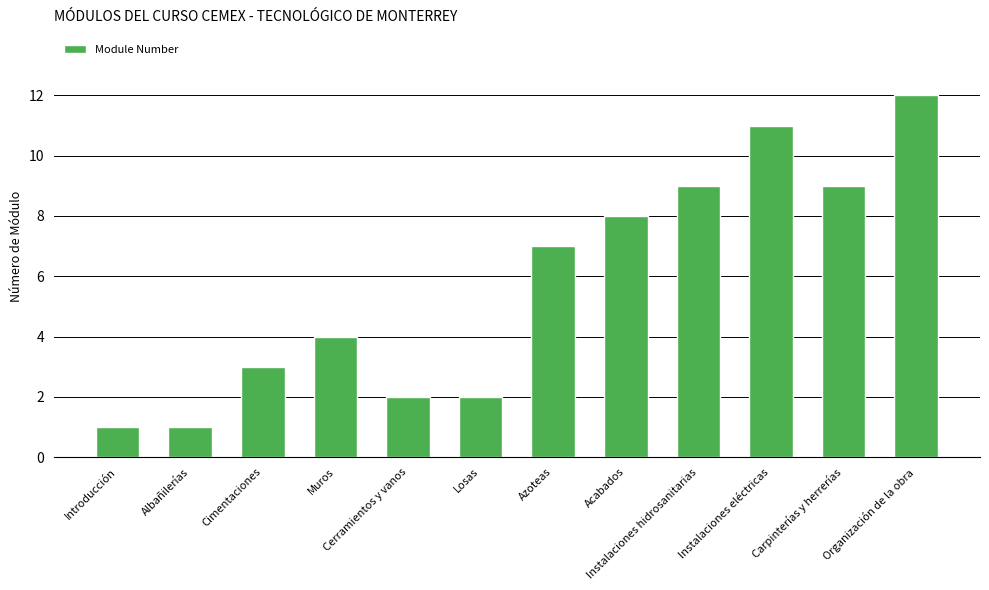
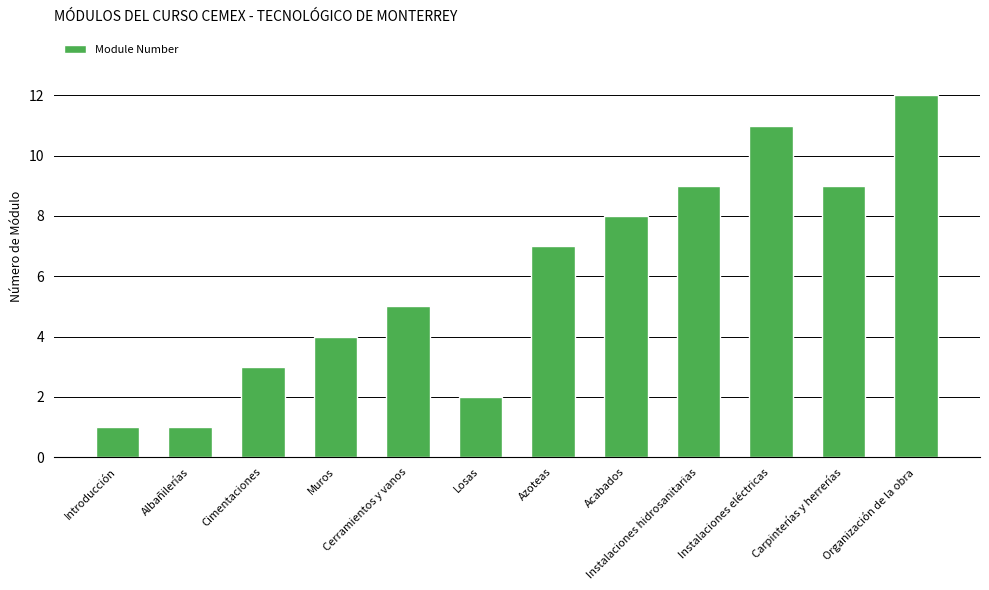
  {
    "Introducción": 1,
    "Albañilerías": 1,
    "Cimentaciones": 3,
    "Muros": 4,
-   "Cerramientos y vanos": 2,
+   "Cerramientos y vanos": 5,
    "Losas": 2,
    "Azoteas": 7,
    "Acabados": 8,
    "Instalaciones hidrosanitarias": 9,
    "Instalaciones eléctricas": 11,
    "Carpinterías y herrerías": 9,
    "Organización de la obra": 12
  }
